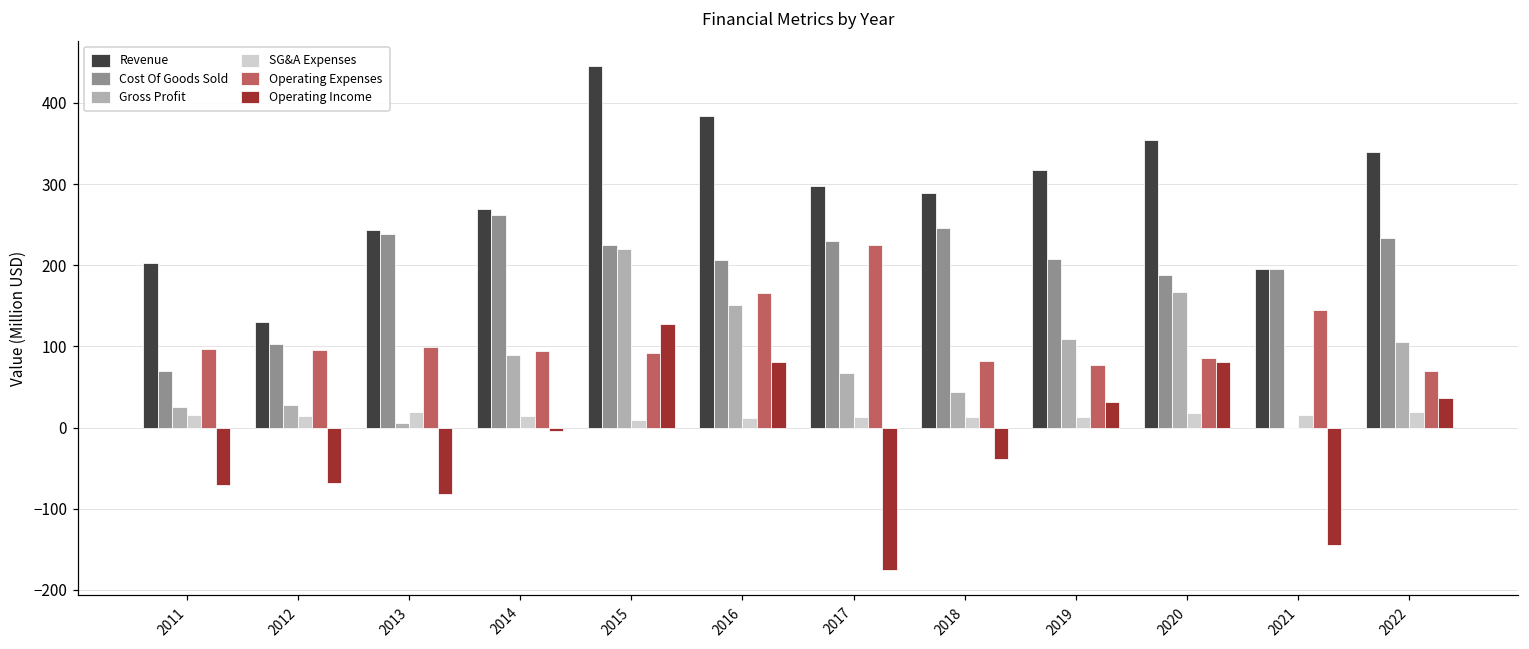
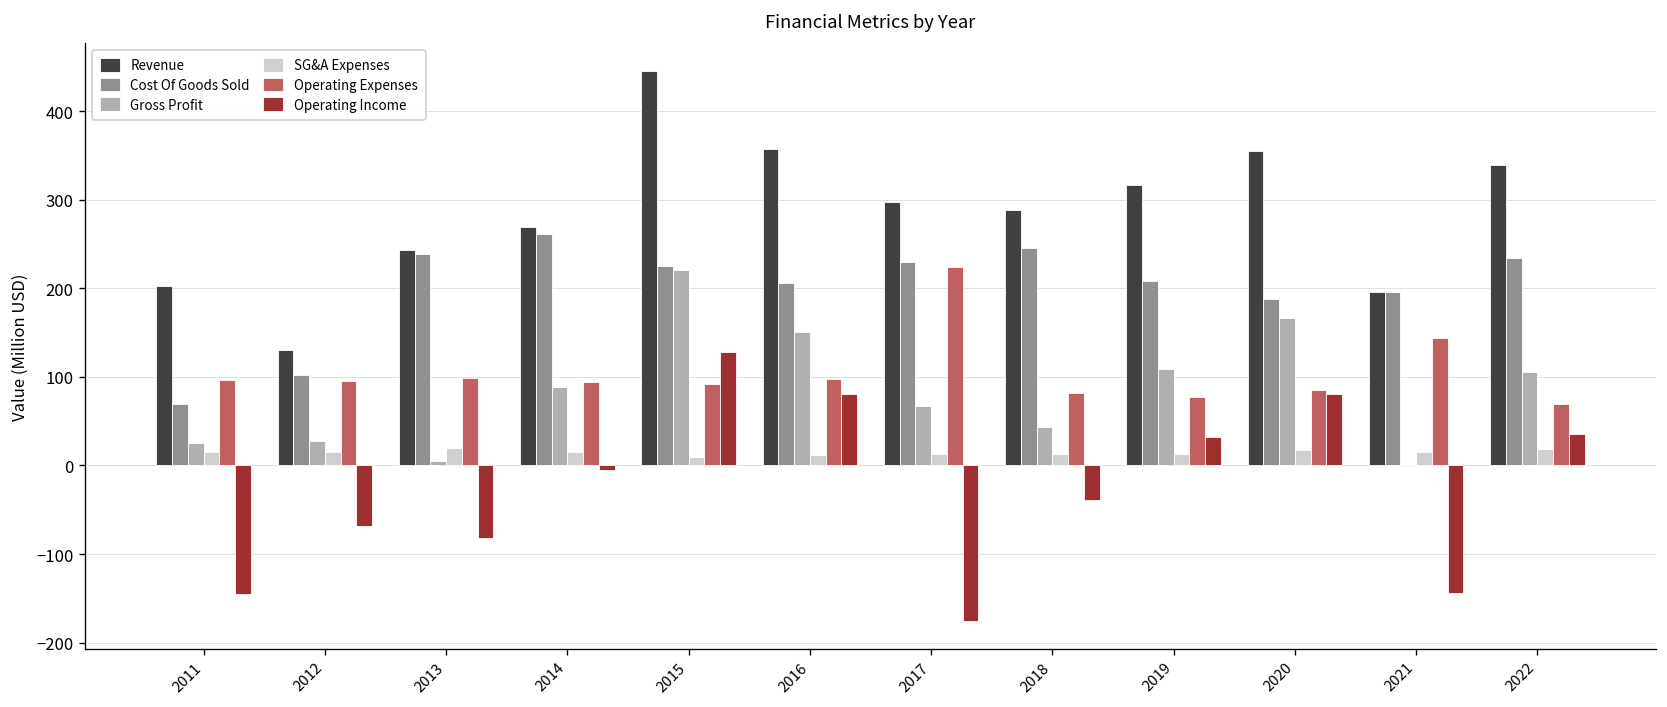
  {
    "Revenue": {
      "2011": 200,
      "2012": 130,
      "2013": 240,
      "2014": 270,
      "2015": 450,
-     "2016": 380,
+     "2016": 360,
      "2017": 300,
      "2018": 290,
      "2019": 320,
      "2020": 350,
      "2021": 200,
      "2022": 340
    },
    "Operating Expenses": {
      "2011": 100,
      "2012": 100,
      "2013": 100,
      "2014": 90,
      "2015": 90,
-     "2016": 170,
+     "2016": 100,
      "2017": 220,
      "2018": 80,
      "2019": 80,
      "2020": 90,
      "2021": 140,
      "2022": 70
    },
    "Operating Income": {
-     "2011": -70,
+     "2011": -150,
      "2012": -70,
      "2013": -80,
      "2014": 0,
      "2015": 130,
      "2016": 80,
      "2017": -180,
      "2018": -40,
      "2019": 30,
      "2020": 80,
      "2021": -140,
      "2022": 40
    }
  }
